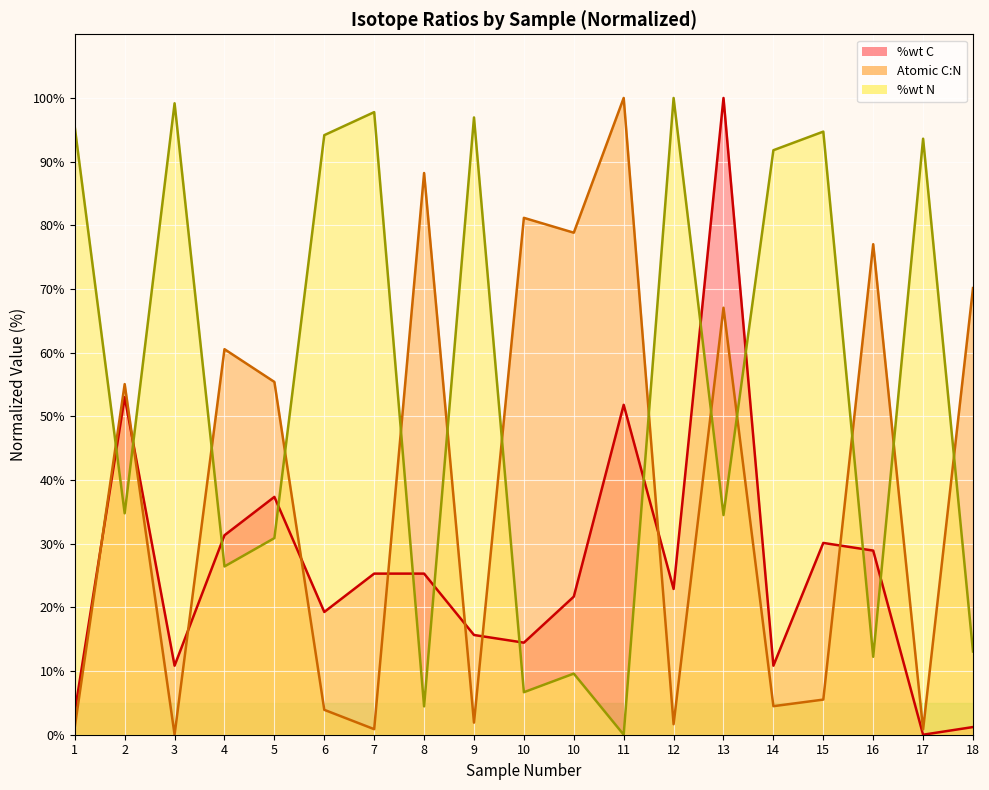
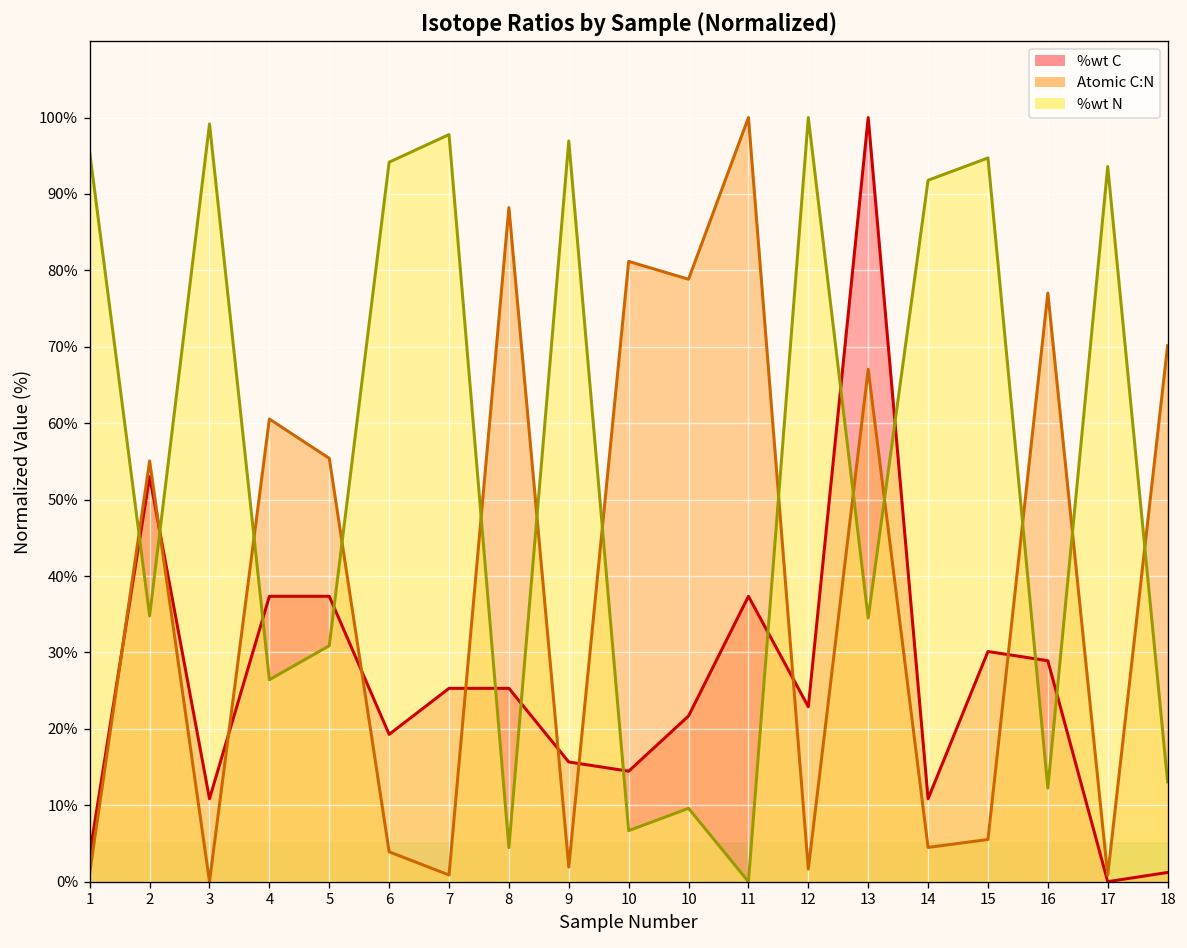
  {
    "%wt C": {
      "1": "4%",
      "2": "53%",
      "3": "11%",
-     "4": "31%",
+     "4": "37%",
      "5": "37%",
      "6": "19%",
      "7": "25%",
      "8": "25%",
      "9": "16%",
-     "11": "52%",
+     "11": "37%",
      "12": "23%",
      "13": "100%",
      "14": "11%",
      "15": "30%",
      "16": "29%",
      "17": "0%",
      "18": "1%"
    }
  }
